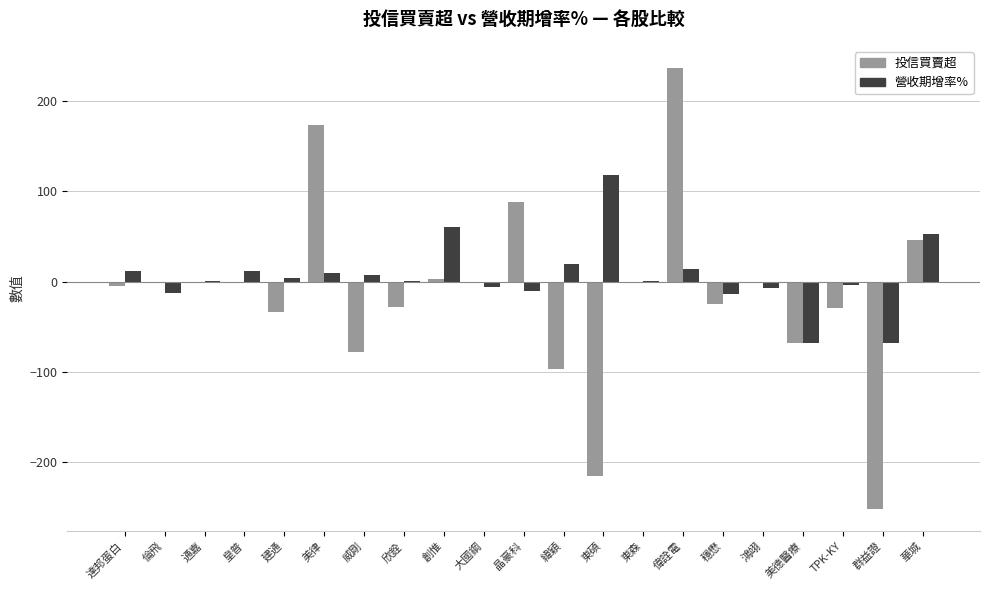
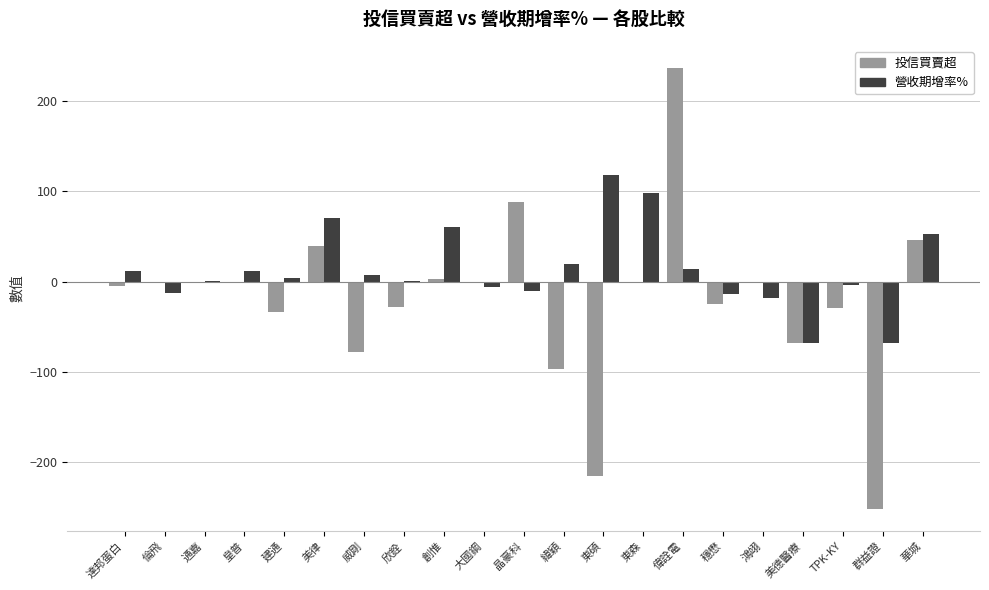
  {
    "投信買賣超": {
      "達邦蛋白": -10,
      "倫飛": 0,
      "通嘉": 0,
      "皇普": 0,
      "建通": -30,
-     "美律": 170,
+     "美律": 40,
      "威剛": -80,
      "欣銓": -30,
      "創惟": 0,
      "晶豪科": 90,
      "緯穎": -100,
      "東碩": -220,
      "東森": 0,
      "偉詮電": 240,
      "穩懋": -30,
      "鴻翊": 0,
      "美德醫療": -70,
      "TPK-KY": -30,
      "群益證": -250,
      "華城": 50
    },
    "營收期增率%": {
      "達邦蛋白": 10,
      "倫飛": -10,
      "皇普": 10,
      "建通": 0,
-     "美律": 10,
+     "美律": 70,
      "威剛": 10,
      "創惟": 60,
      "大國鋼": -10,
      "晶豪科": -10,
      "緯穎": 20,
      "東碩": 120,
-     "東森": 0,
+     "東森": 100,
      "偉詮電": 10,
      "穩懋": -10,
-     "鴻翊": -10,
+     "鴻翊": -20,
      "美德醫療": -70,
      "TPK-KY": 0,
      "群益證": -70,
      "華城": 50
    }
  }
